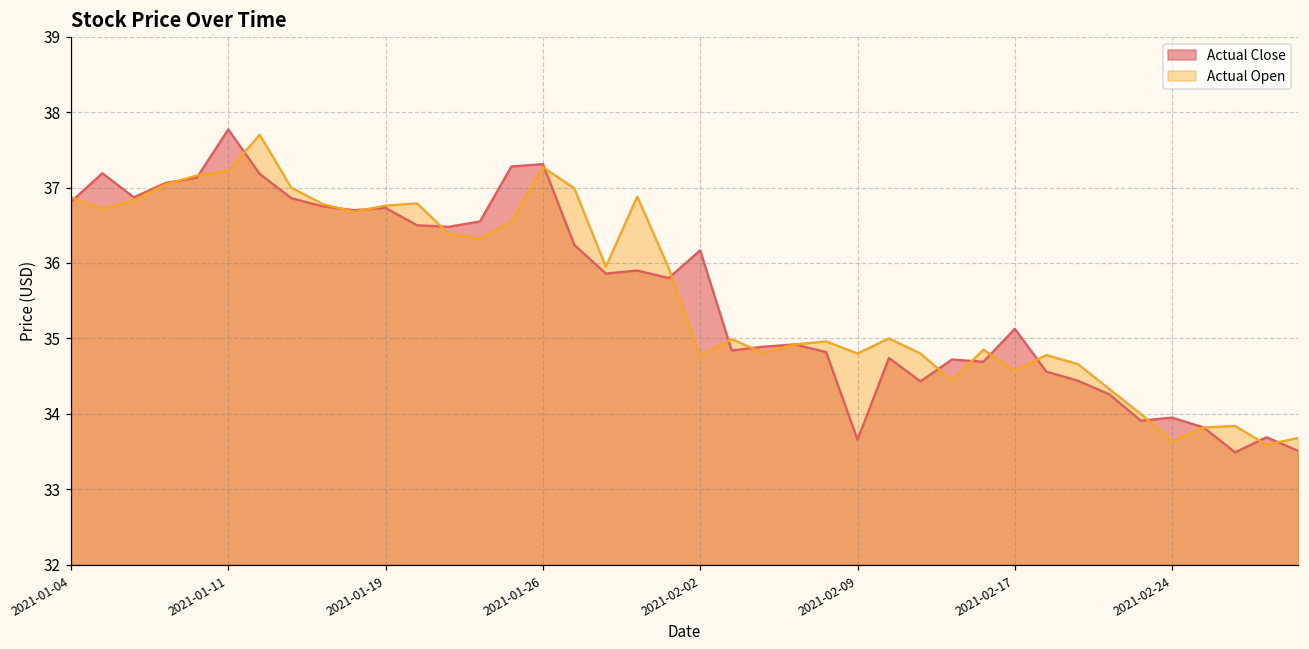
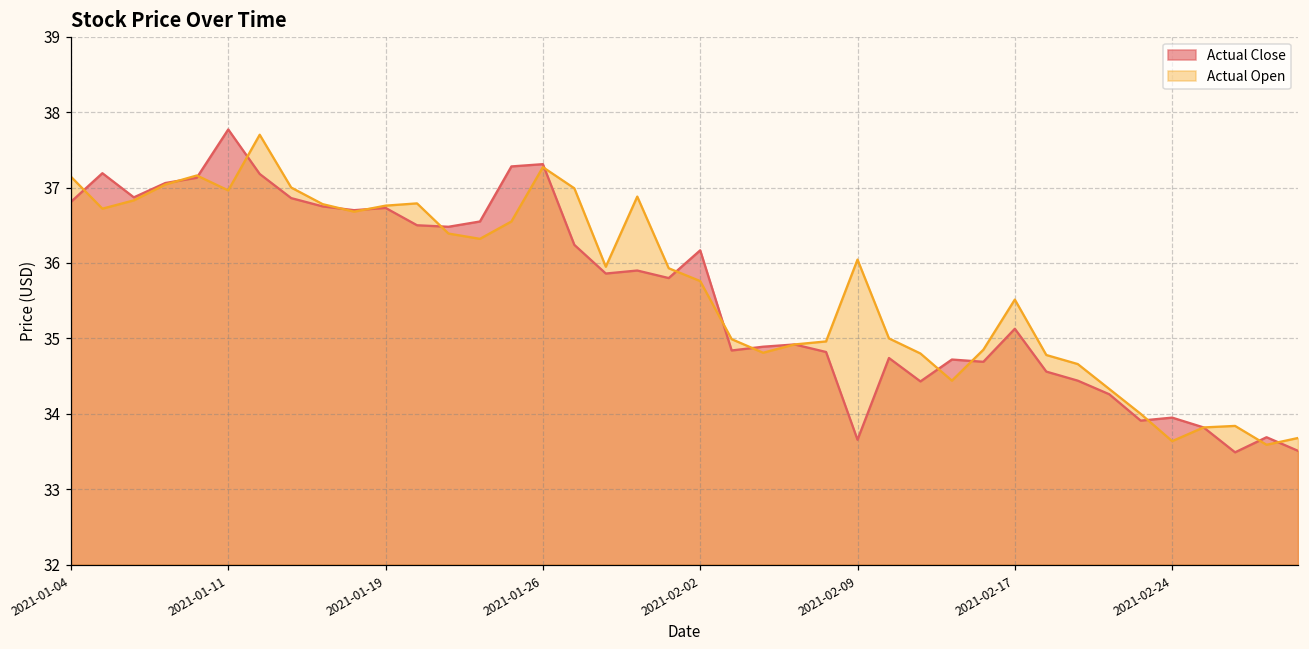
  {
    "Actual Close": {
      "2021-01-04": 36.8,
      "2021-01-11": 37.8,
      "2021-01-26": 37.3,
      "2021-02-02": 36.2,
      "2021-02-09": 33.7,
      "2021-02-17": 35.1,
      "2021-02-24": 34.0
    },
    "Actual Open": {
-     "2021-01-04": 36.9,
-     "2021-01-11": 37.2,
+     "2021-01-04": 37.1,
+     "2021-01-11": 37.0,
      "2021-01-26": 37.3,
-     "2021-02-02": 34.8,
-     "2021-02-09": 34.8,
-     "2021-02-17": 34.6,
+     "2021-02-02": 35.8,
+     "2021-02-09": 36.0,
+     "2021-02-17": 35.5,
      "2021-02-24": 33.6
    }
  }
